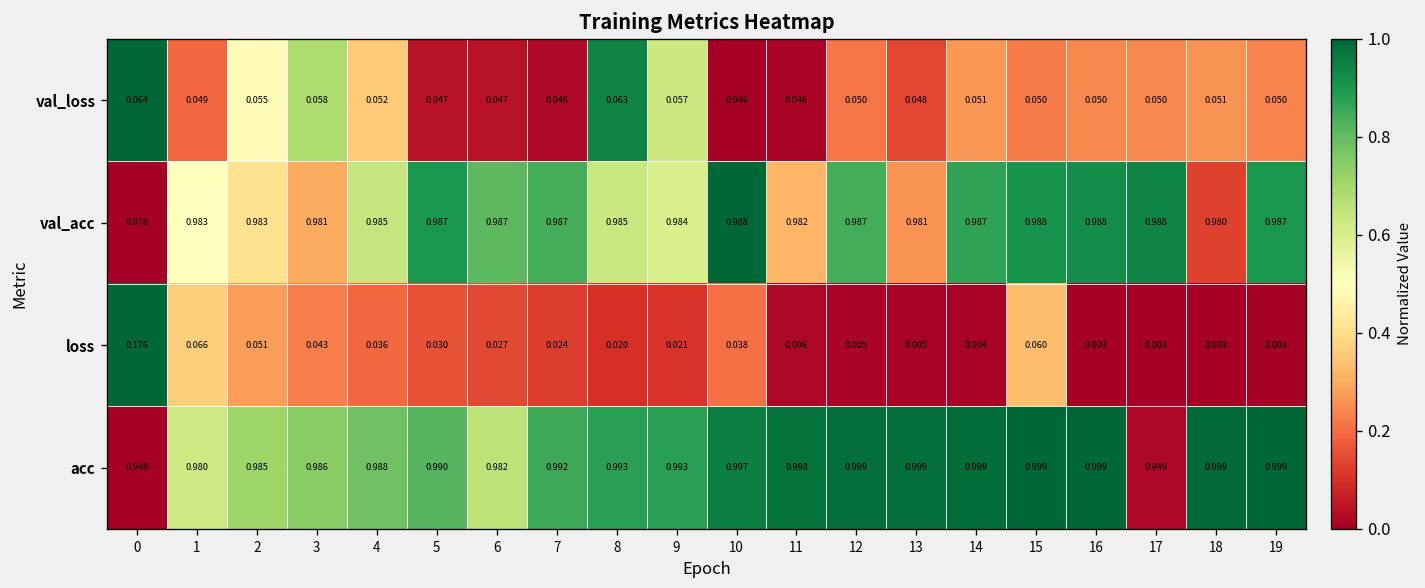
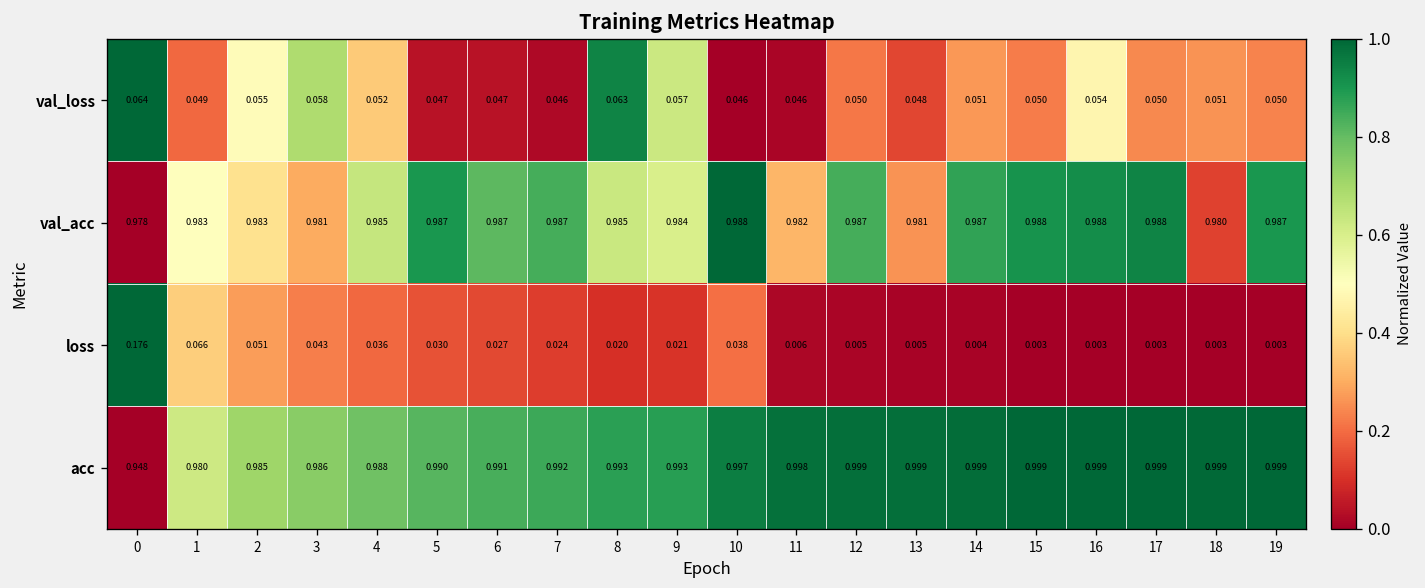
  {
    "val_loss": {
      "0": 0.064,
      "1": 0.049,
      "2": 0.055,
      "3": 0.058,
      "4": 0.052,
      "5": 0.047,
      "6": 0.047,
      "7": 0.046,
      "8": 0.063,
      "9": 0.057,
      "10": 0.046,
      "11": 0.046,
      "12": 0.050,
      "13": 0.048,
      "14": 0.051,
      "15": 0.050,
-     "16": 0.050,
+     "16": 0.054,
      "17": 0.050,
      "18": 0.051,
      "19": 0.050
    },
    "val_acc": {
      "0": 0.978,
      "1": 0.983,
      "2": 0.983,
      "3": 0.981,
      "4": 0.985,
      "5": 0.987,
      "6": 0.987,
      "7": 0.987,
      "8": 0.985,
      "9": 0.984,
      "10": 0.988,
      "11": 0.982,
      "12": 0.987,
      "13": 0.981,
      "14": 0.987,
      "15": 0.988,
      "16": 0.988,
      "17": 0.988,
      "18": 0.980,
      "19": 0.987
    },
    "loss": {
      "0": 0.176,
      "1": 0.066,
      "2": 0.051,
      "3": 0.043,
      "4": 0.036,
      "5": 0.030,
      "6": 0.027,
      "7": 0.024,
      "8": 0.020,
      "9": 0.021,
      "10": 0.038,
      "11": 0.006,
      "12": 0.005,
      "13": 0.005,
      "14": 0.004,
-     "15": 0.060,
+     "15": 0.003,
      "16": 0.003,
      "17": 0.003,
      "18": 0.003,
      "19": 0.003
    },
    "acc": {
      "0": 0.948,
      "1": 0.980,
      "2": 0.985,
      "3": 0.986,
      "4": 0.988,
      "5": 0.990,
-     "6": 0.982,
+     "6": 0.991,
      "7": 0.992,
      "8": 0.993,
      "9": 0.993,
      "10": 0.997,
      "11": 0.998,
      "12": 0.999,
      "13": 0.999,
      "14": 0.999,
      "15": 0.999,
      "16": 0.999,
-     "17": 0.949,
+     "17": 0.999,
      "18": 0.999,
      "19": 0.999
    }
  }
